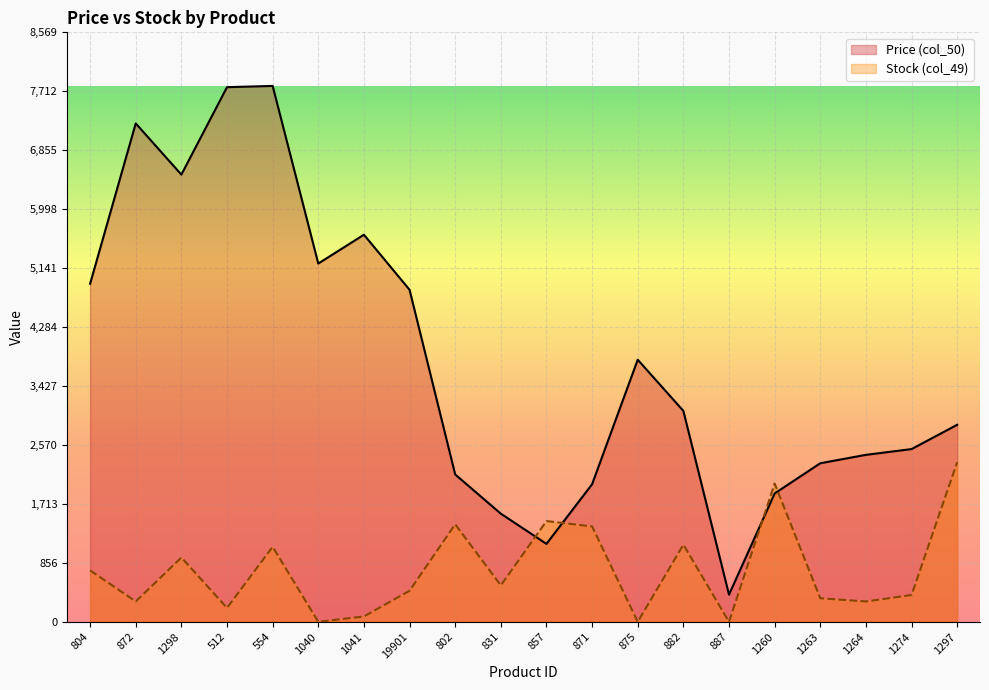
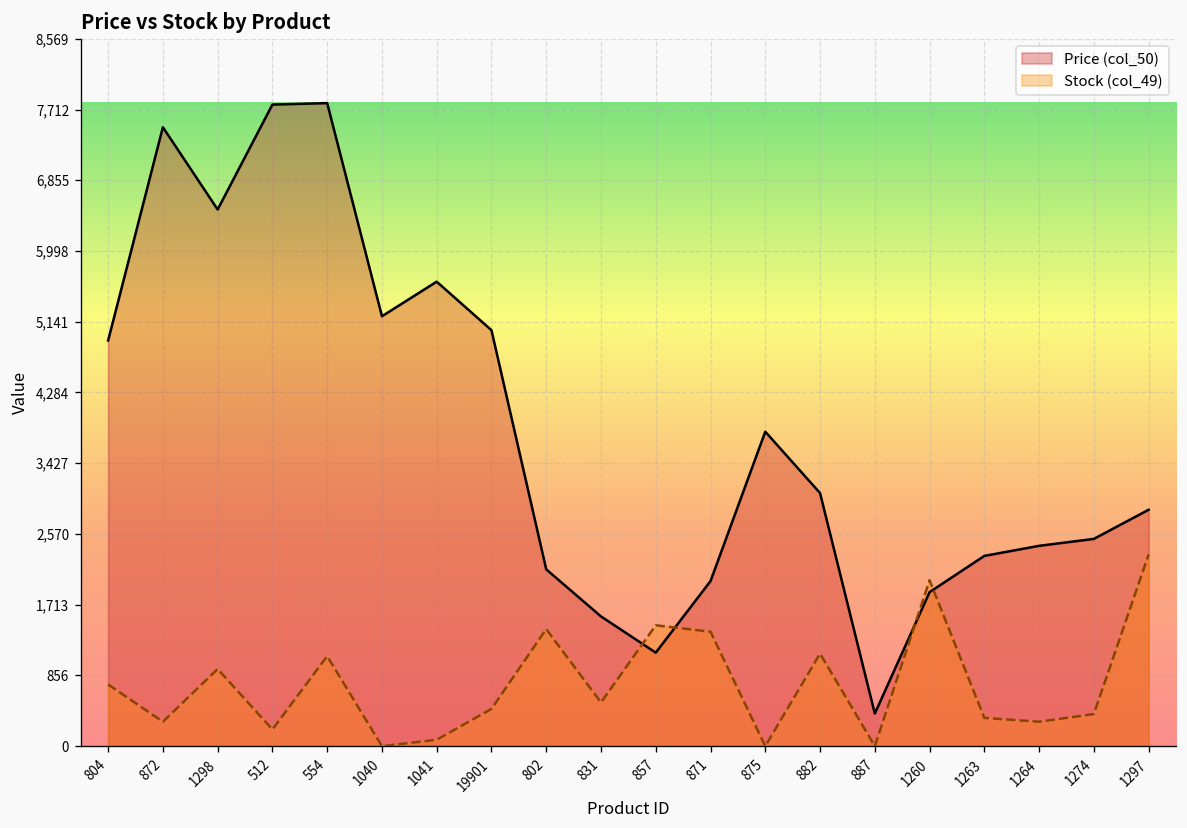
  {
    "Price (col_50)": {
      "804": "4,900",
-     "872": "7,200",
+     "872": "7,500",
      "1298": "6,500",
      "512": "7,800",
      "554": "7,800",
      "1040": "5,200",
      "1041": "5,600",
-     "19901": "4,800",
+     "19901": "5,000",
      "802": "2,100",
      "831": "1,600",
      "857": "1,100",
      "871": "2,000",
      "875": "3,800",
      "882": "3,100",
      "887": "400",
      "1260": "1,900",
      "1263": "2,300",
      "1264": "2,400",
      "1274": "2,500",
      "1297": "2,900"
    },
    "Stock (col_49)": {
      "804": "700",
      "872": "300",
      "1298": "900",
      "512": "200",
      "554": "1,100",
      "1040": "0",
      "1041": "100",
      "19901": "500",
      "802": "1,400",
      "831": "500",
      "857": "1,500",
      "871": "1,400",
      "875": "0",
      "882": "1,100",
      "887": "0",
      "1260": "2,000",
      "1263": "300",
      "1264": "300",
      "1274": "400",
      "1297": "2,300"
    }
  }
